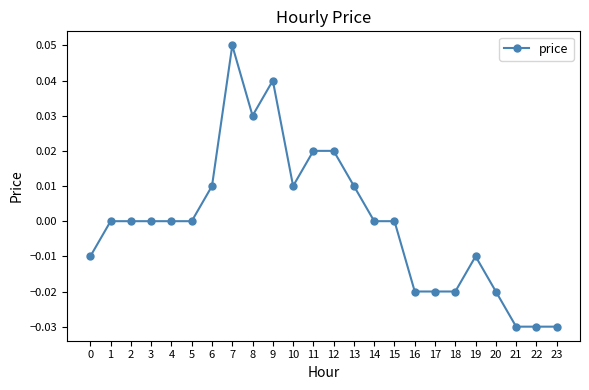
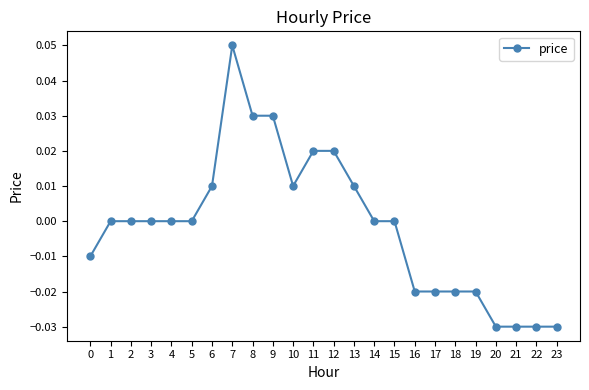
  {
    "0": -0.01,
    "1": 0.00,
    "2": 0.00,
    "3": 0.00,
    "4": 0.00,
    "5": 0.00,
    "6": 0.01,
    "7": 0.05,
    "8": 0.03,
-   "9": 0.04,
+   "9": 0.03,
    "10": 0.01,
    "11": 0.02,
    "12": 0.02,
    "13": 0.01,
    "14": 0.00,
    "15": 0.00,
    "16": -0.02,
    "17": -0.02,
    "18": -0.02,
-   "19": -0.01,
-   "20": -0.02,
+   "19": -0.02,
+   "20": -0.03,
    "21": -0.03,
    "22": -0.03,
    "23": -0.03
  }
